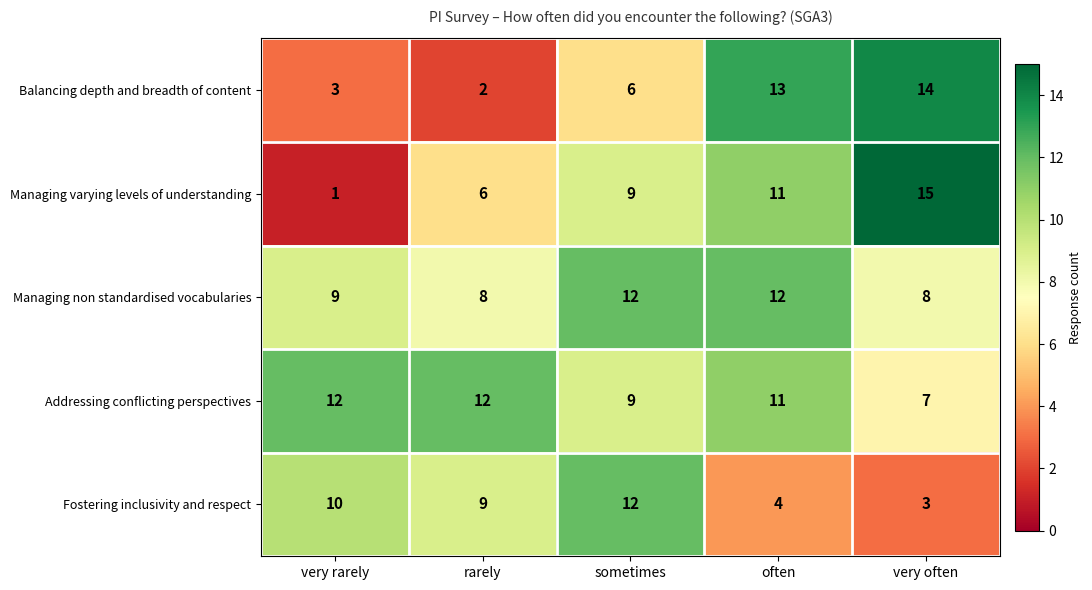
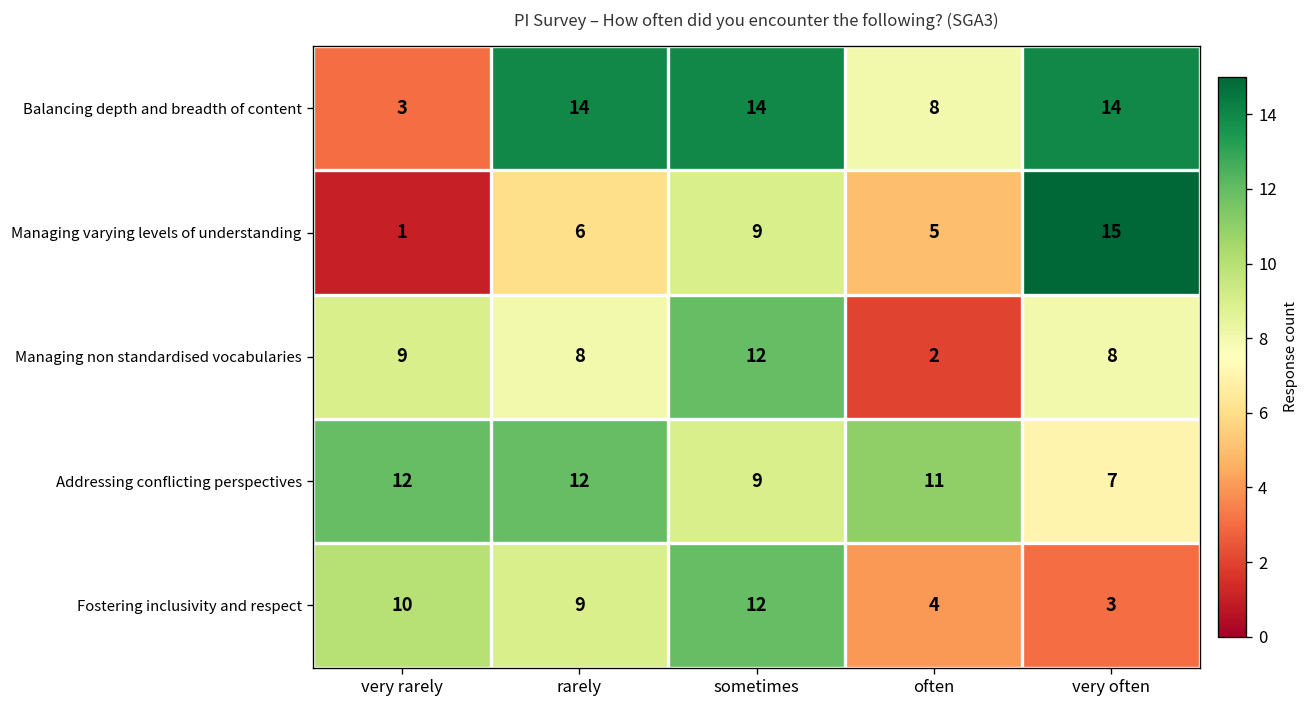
  {
    "Balancing depth and breadth of content": {
      "very rarely": 3,
-     "rarely": 2,
-     "sometimes": 6,
-     "often": 13,
+     "rarely": 14,
+     "sometimes": 14,
+     "often": 8,
      "very often": 14
    },
    "Managing varying levels of understanding": {
      "very rarely": 1,
      "rarely": 6,
      "sometimes": 9,
-     "often": 11,
+     "often": 5,
      "very often": 15
    },
    "Managing non standardised vocabularies": {
      "very rarely": 9,
      "rarely": 8,
      "sometimes": 12,
-     "often": 12,
+     "often": 2,
      "very often": 8
    },
    "Addressing conflicting perspectives": {
      "very rarely": 12,
      "rarely": 12,
      "sometimes": 9,
      "often": 11,
      "very often": 7
    },
    "Fostering inclusivity and respect": {
      "very rarely": 10,
      "rarely": 9,
      "sometimes": 12,
      "often": 4,
      "very often": 3
    }
  }
